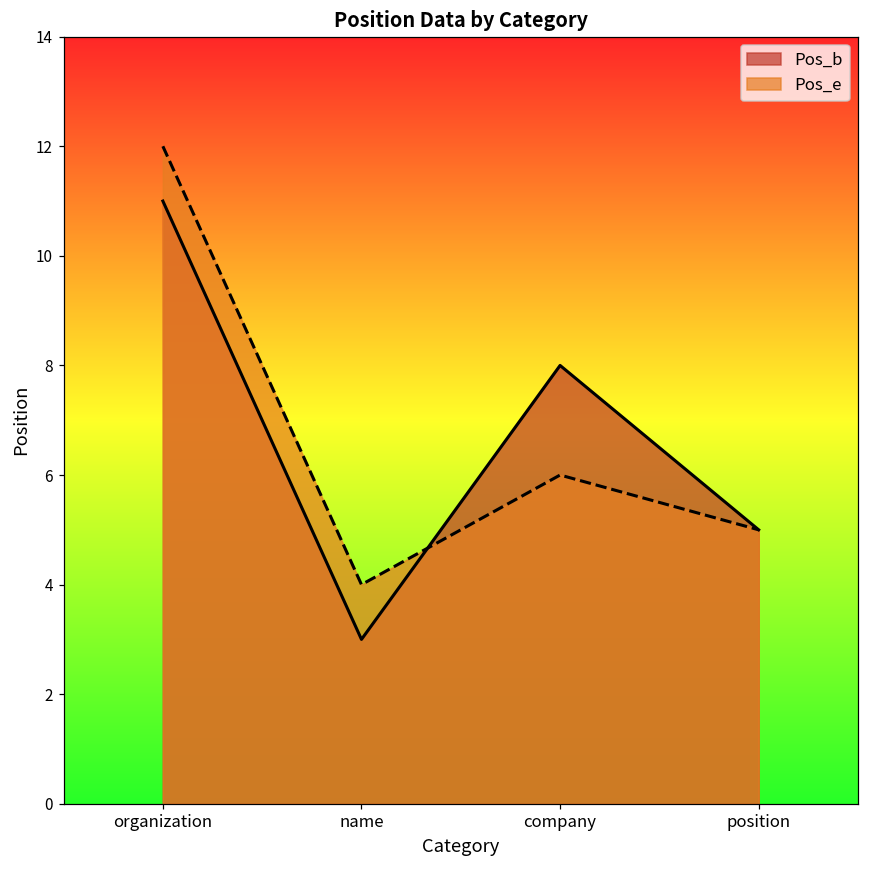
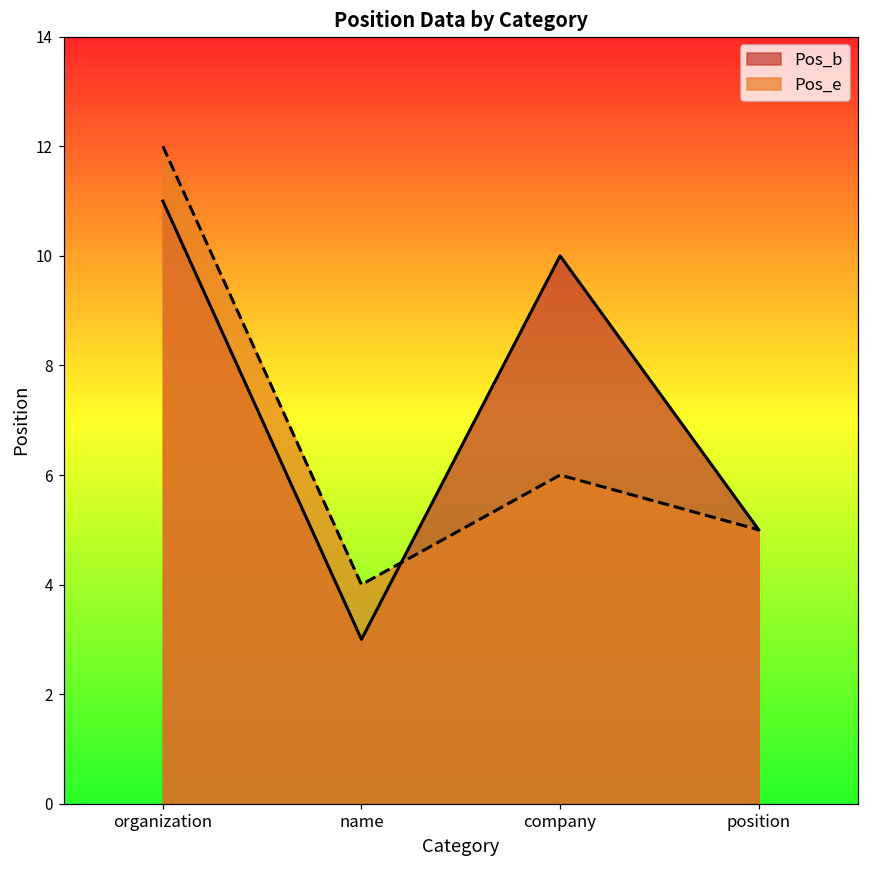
  {
    "Pos_b": {
      "organization": 11,
      "name": 3,
-     "company": 8
+     "company": 10
    },
    "Pos_e": {
      "organization": 12,
      "name": 4,
      "company": 6
    }
  }
